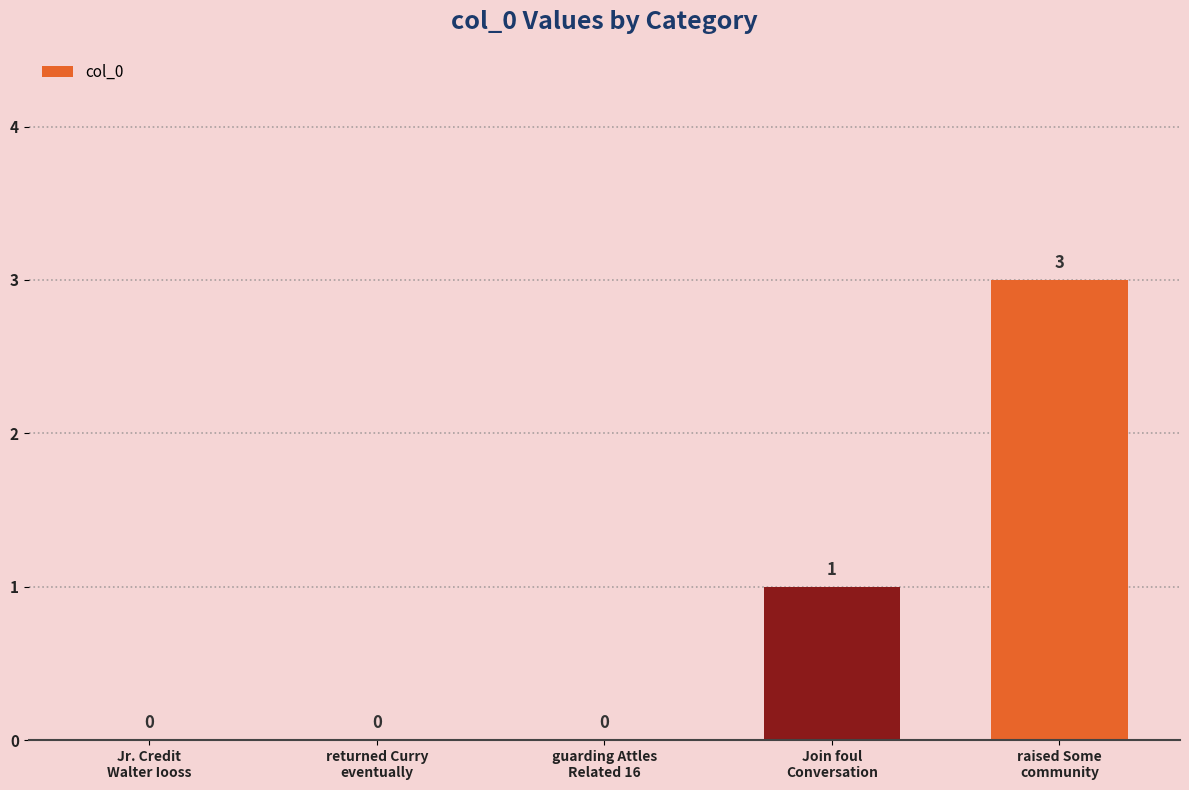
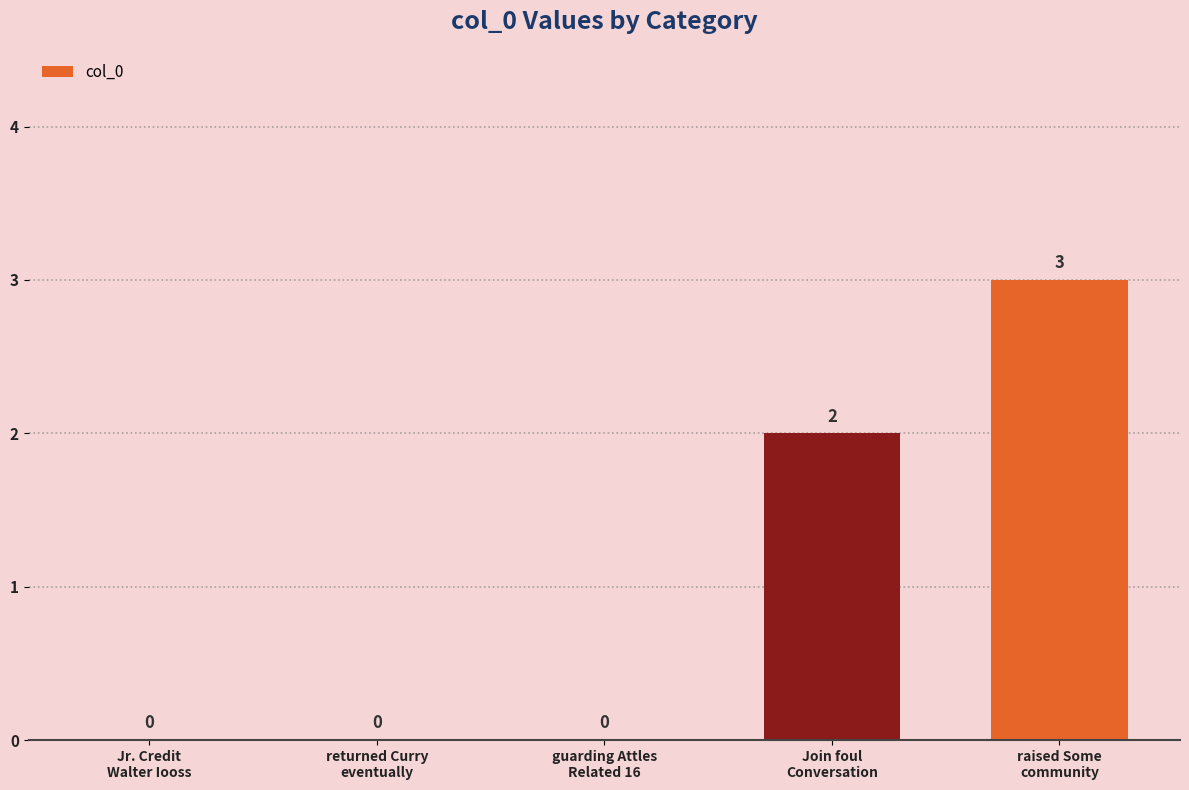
  {
    "Jr. Credit Walter Iooss": 0,
    "returned Curry eventually": 0,
    "guarding Attles Related 16": 0,
-   "Join foul Conversation": 1,
+   "Join foul Conversation": 2,
    "raised Some community": 3
  }
